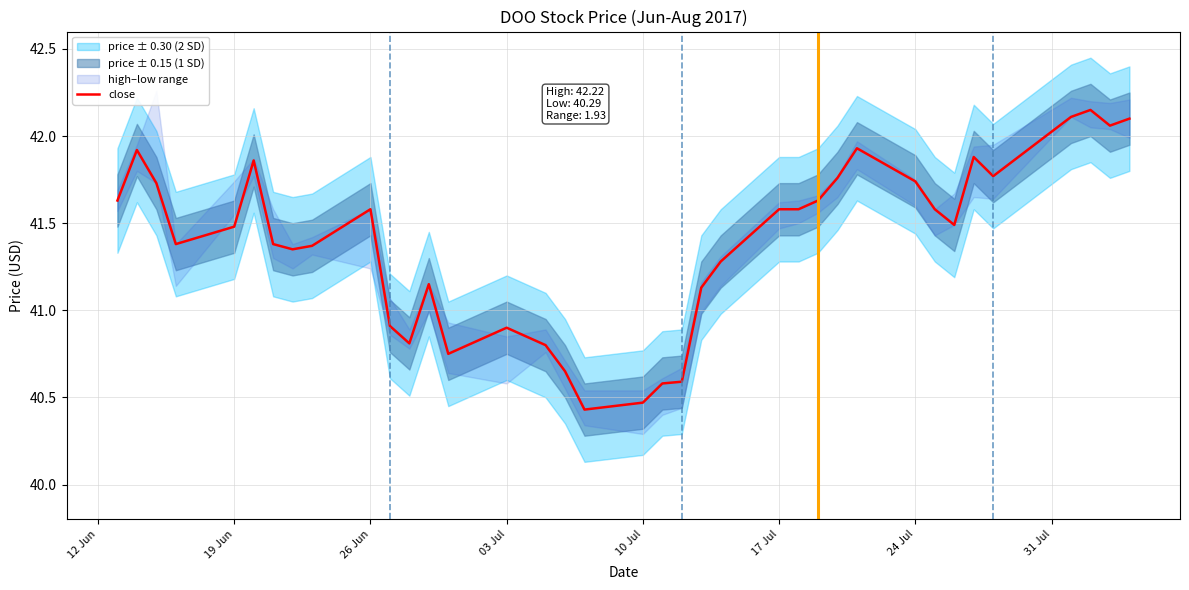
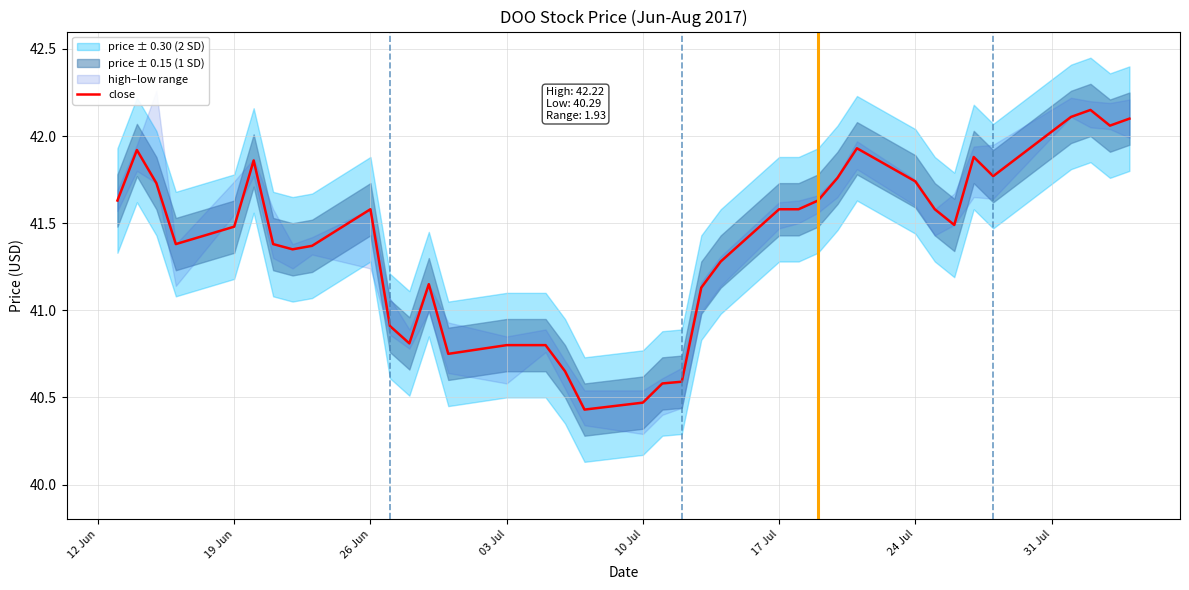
  {
    "close": {
      "19 Jun": 41.48,
-     "03 Jul": 40.9,
+     "03 Jul": 40.8,
      "10 Jul": 40.47,
      "17 Jul": 41.58
    }
  }
